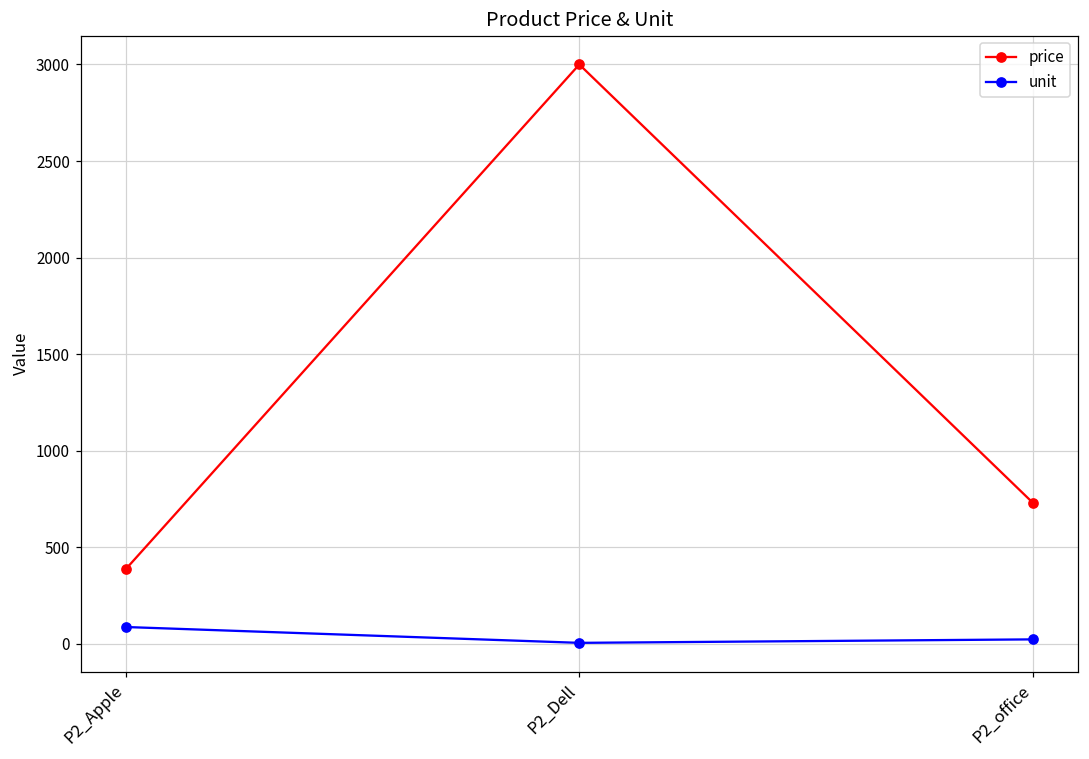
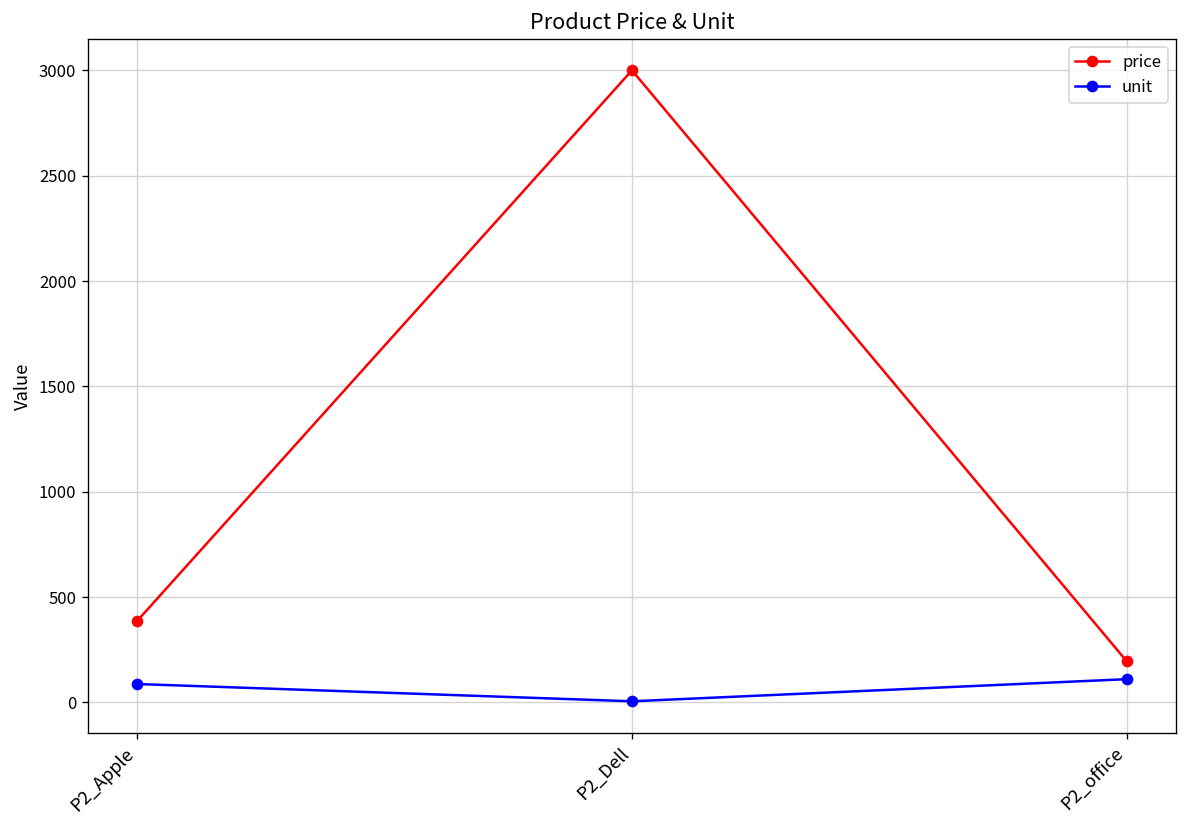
  {
    "price": {
      "P2_Apple": 390,
      "P2_Dell": 3000,
-     "P2_office": 730
+     "P2_office": 200
    },
    "unit": {
      "P2_Apple": 90,
      "P2_Dell": 10,
-     "P2_office": 20
+     "P2_office": 110
    }
  }
